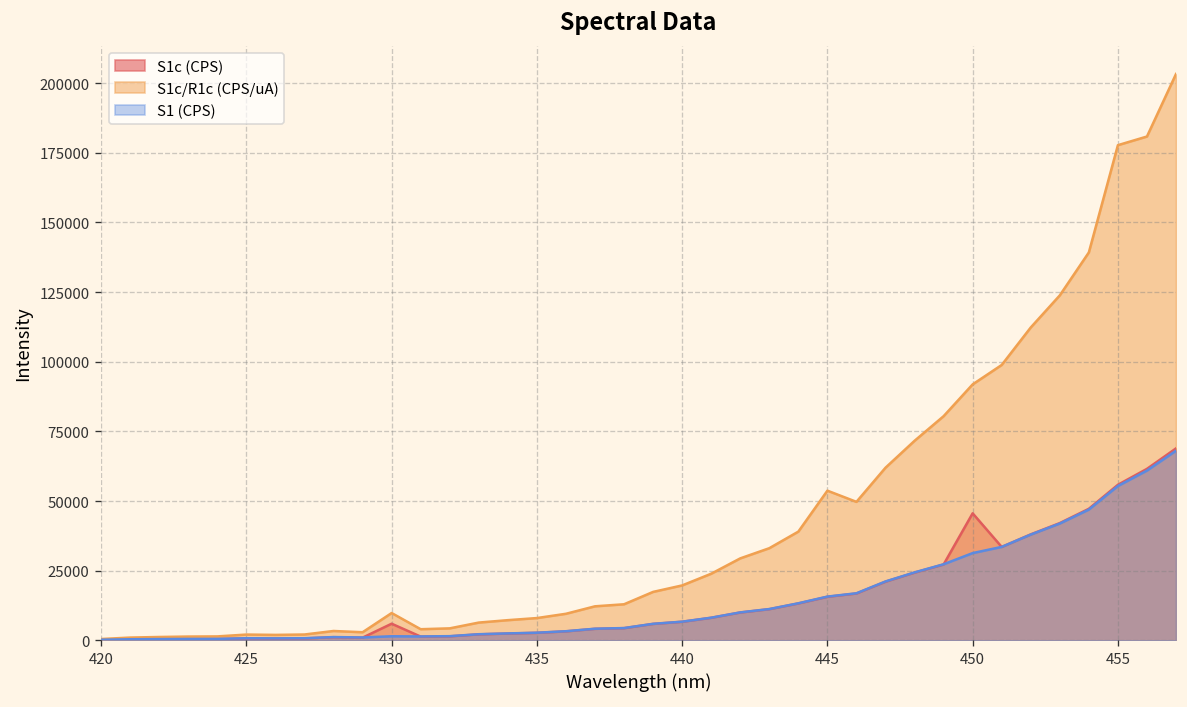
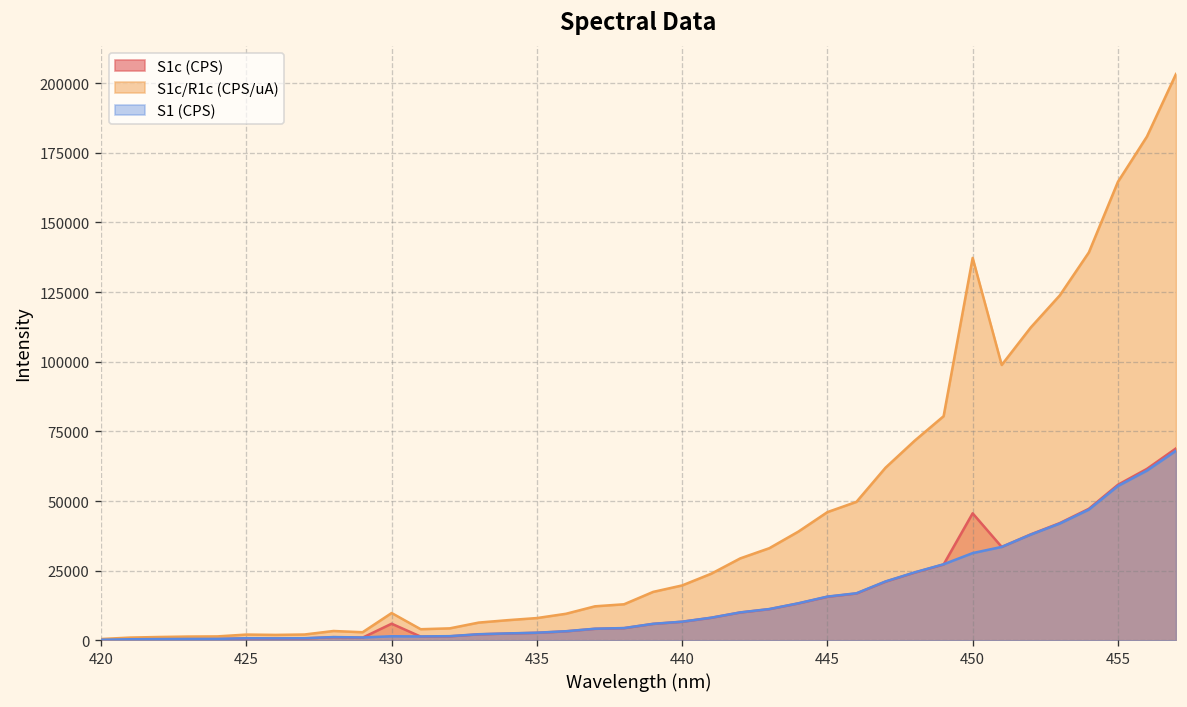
  {
    "S1c (CPS)": {
      "430": 6000,
      "450": 46000
    },
    "S1c/R1c (CPS/uA)": {
      "425": 2000,
      "430": 10000,
      "435": 8000,
      "440": 20000,
-     "445": 54000,
-     "450": 92000,
-     "455": 178000
+     "445": 46000,
+     "450": 137000,
+     "455": 165000
    },
    "S1 (CPS)": {
      "430": 1000,
      "450": 31000
    }
  }
